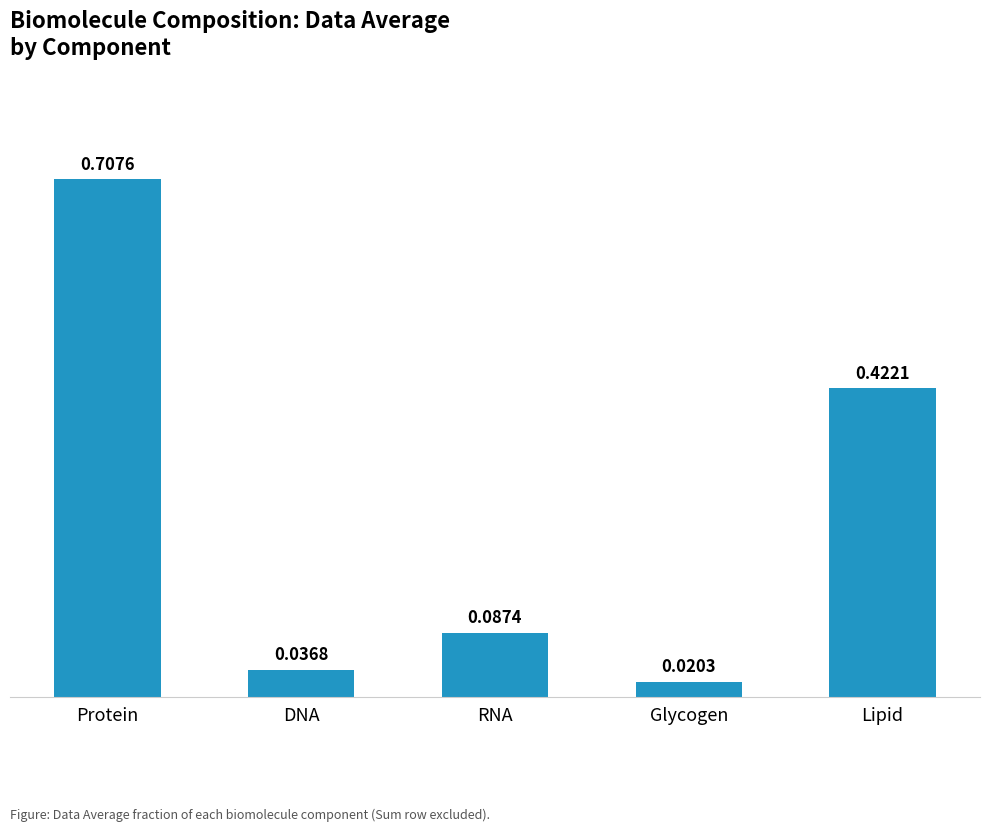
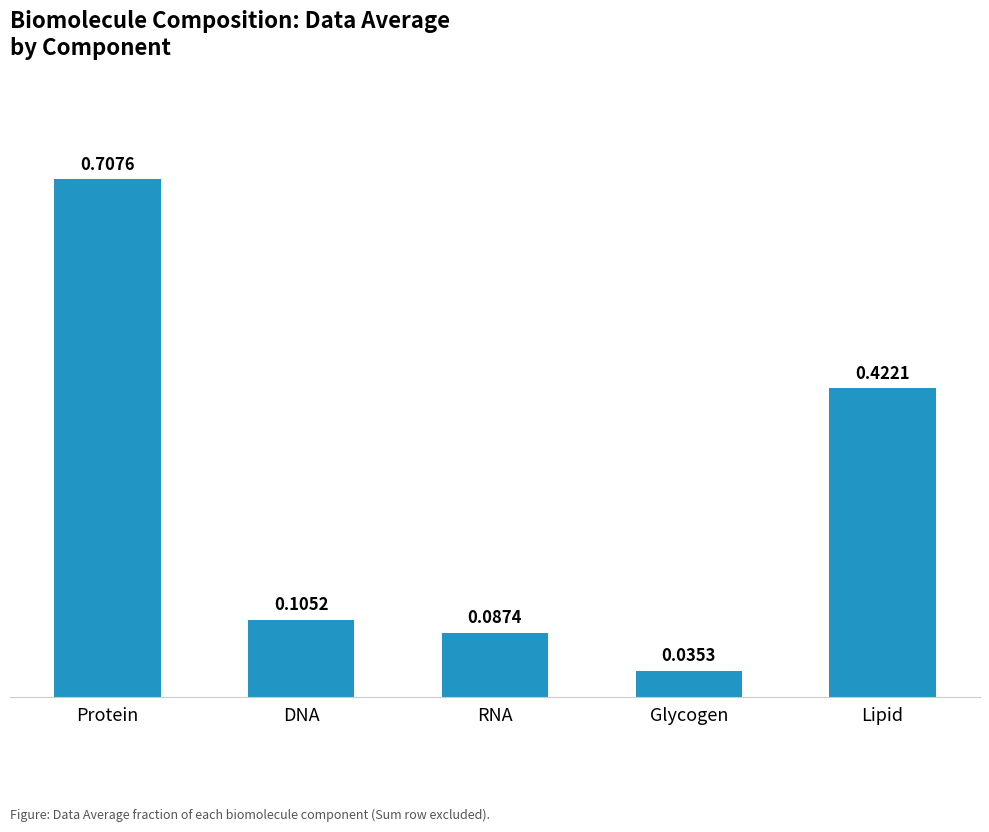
  {
    "Protein": 0.7076,
-   "DNA": 0.0368,
+   "DNA": 0.1052,
    "RNA": 0.0874,
-   "Glycogen": 0.0203,
+   "Glycogen": 0.0353,
    "Lipid": 0.4221
  }
